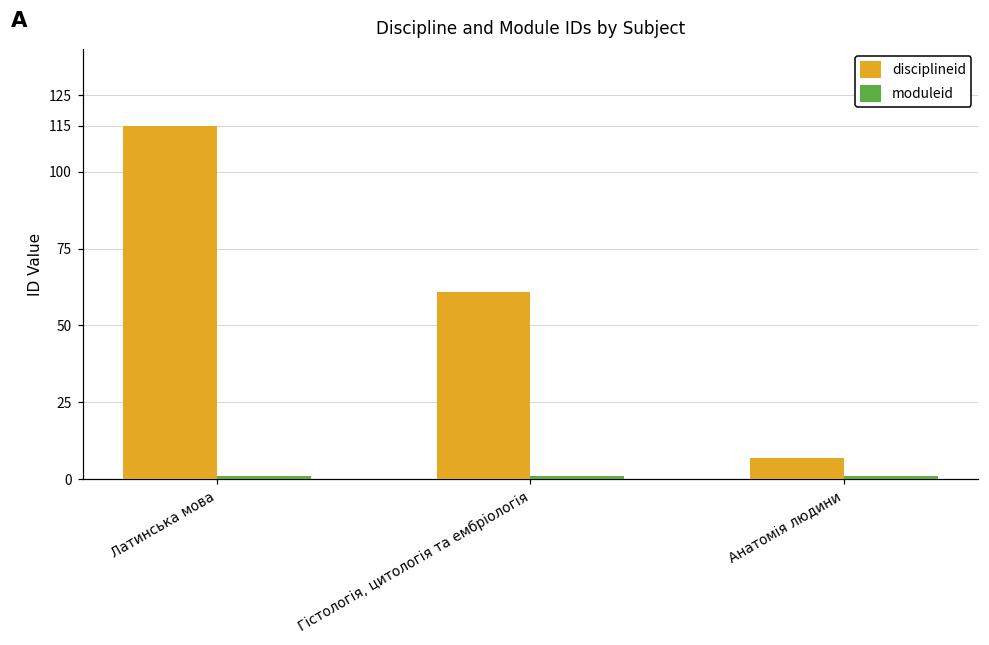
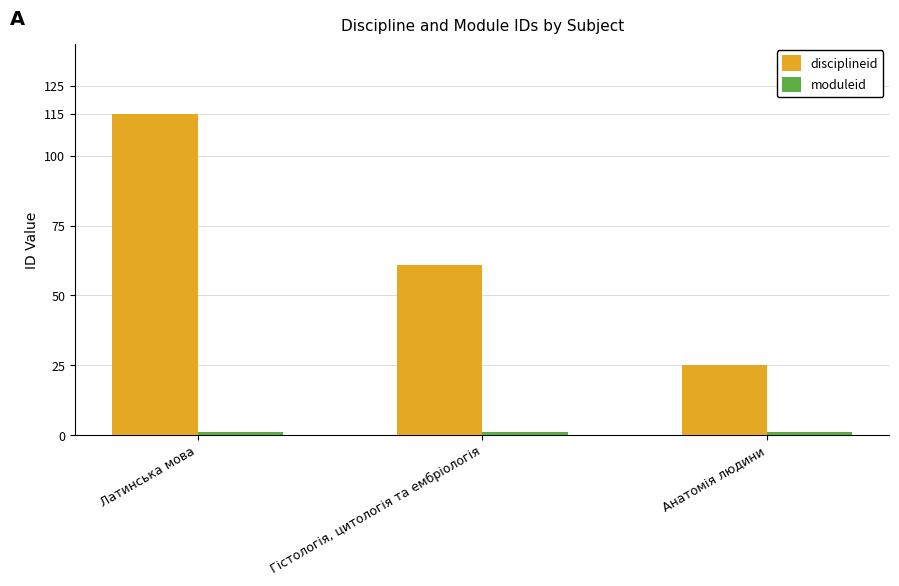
  {
    "disciplineid": {
      "Латинська мова": 115,
      "Гістологія, цитологія та ембріологія": 61,
-     "Анатомія людини": 7
+     "Анатомія людини": 25
    },
    "moduleid": {
      "Латинська мова": 1,
      "Гістологія, цитологія та ембріологія": 1,
      "Анатомія людини": 1
    }
  }
